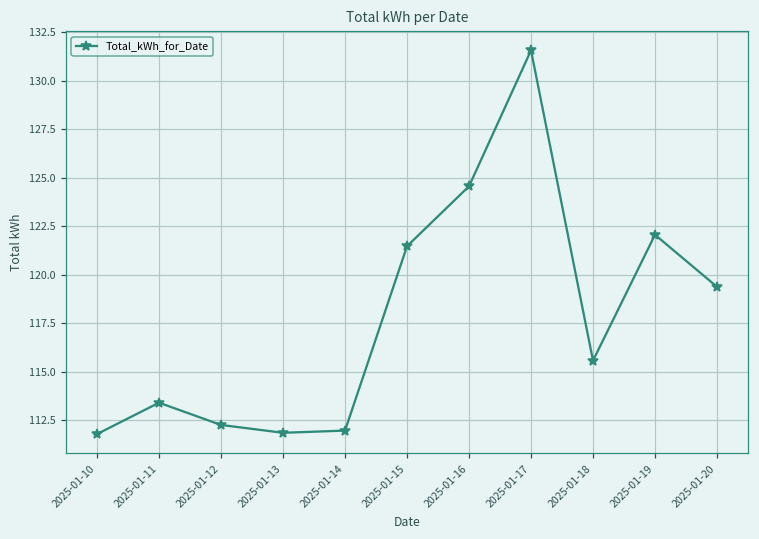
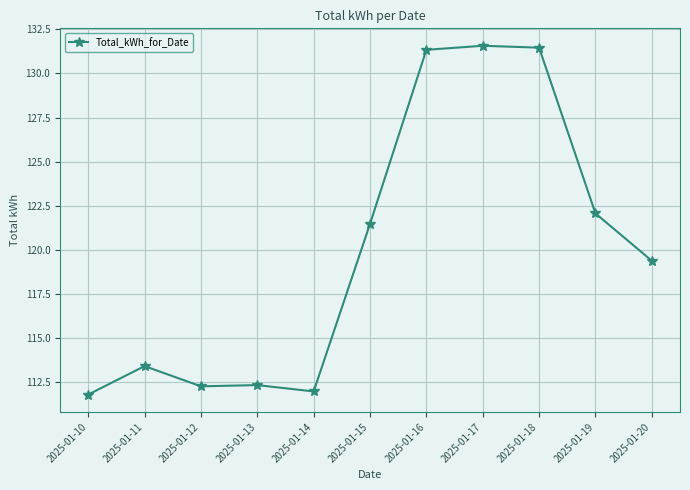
  {
    "2025-01-10": 111.8,
    "2025-01-11": 113.4,
    "2025-01-12": 112.2,
-   "2025-01-13": 111.8,
+   "2025-01-13": 112.3,
    "2025-01-14": 112.0,
    "2025-01-15": 121.5,
-   "2025-01-16": 124.6,
+   "2025-01-16": 131.3,
    "2025-01-17": 131.6,
-   "2025-01-18": 115.6,
+   "2025-01-18": 131.5,
    "2025-01-19": 122.1,
    "2025-01-20": 119.4
  }
